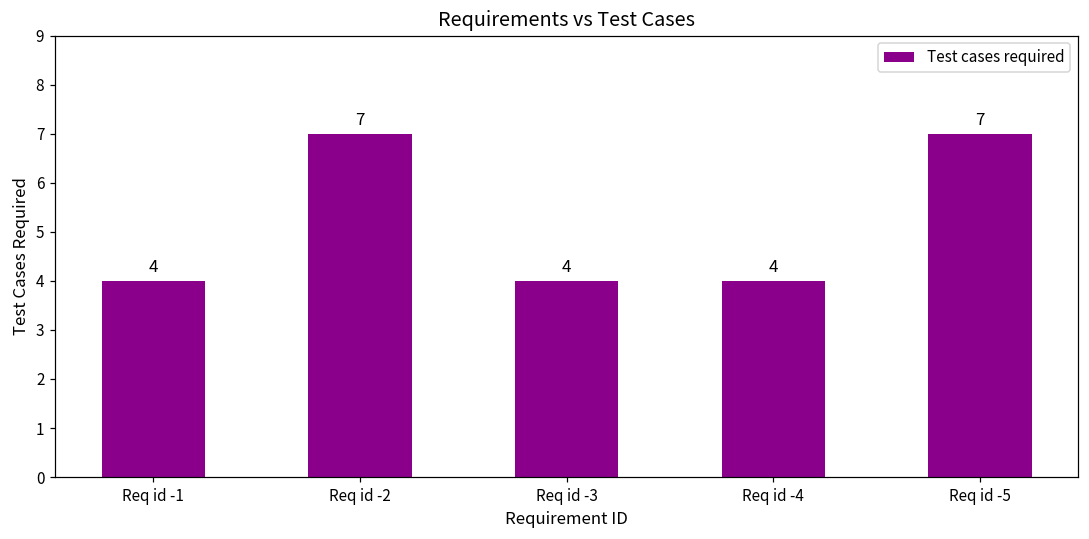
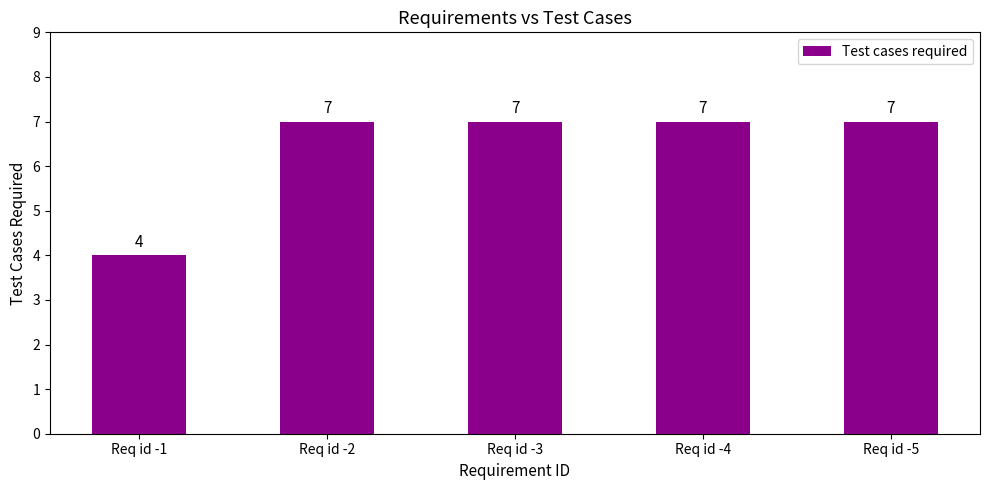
  {
    "Req id -1": 4,
    "Req id -2": 7,
-   "Req id -3": 4,
-   "Req id -4": 4,
+   "Req id -3": 7,
+   "Req id -4": 7,
    "Req id -5": 7
  }
